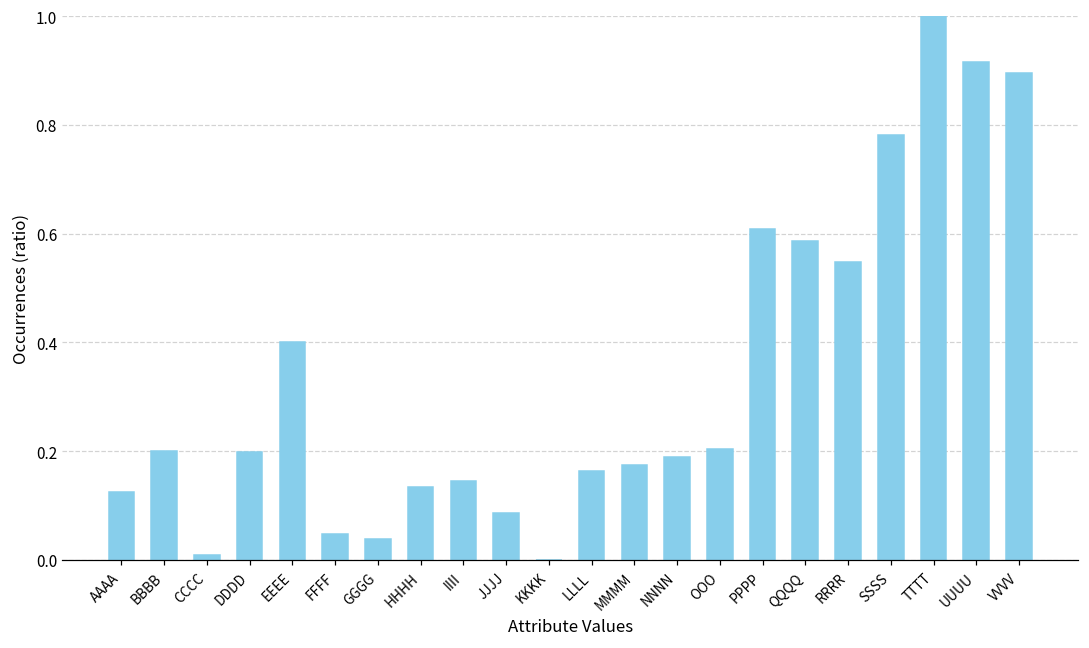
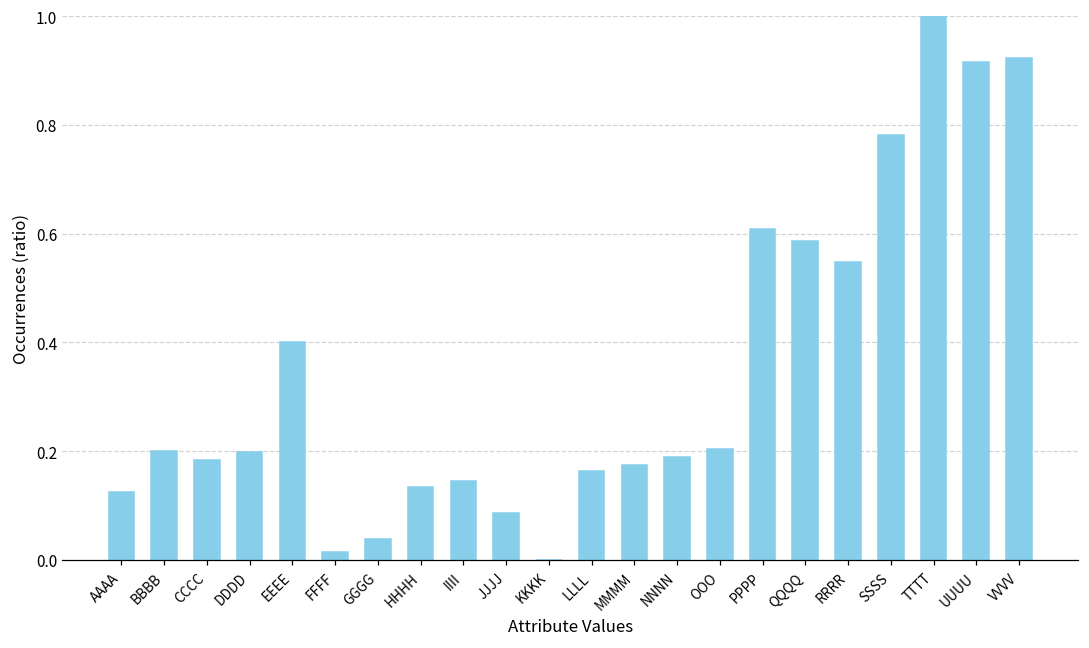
  {
    "AAAA": 0.12,
    "BBBB": 0.20,
-   "CCCC": 0.01,
+   "CCCC": 0.18,
    "DDDD": 0.20,
    "EEEE": 0.40,
-   "FFFF": 0.05,
+   "FFFF": 0.01,
    "GGGG": 0.04,
    "HHHH": 0.13,
    "IIII": 0.15,
    "JJJJ": 0.09,
    "KKKK": 0.00,
    "LLLL": 0.16,
    "MMMM": 0.17,
    "NNNN": 0.19,
    "OOO": 0.20,
    "PPPP": 0.61,
    "QQQQ": 0.59,
    "RRRR": 0.55,
    "SSSS": 0.78,
    "TTTT": 1.00,
    "UUUU": 0.91,
-   "VVVV": 0.90
+   "VVVV": 0.92
  }
